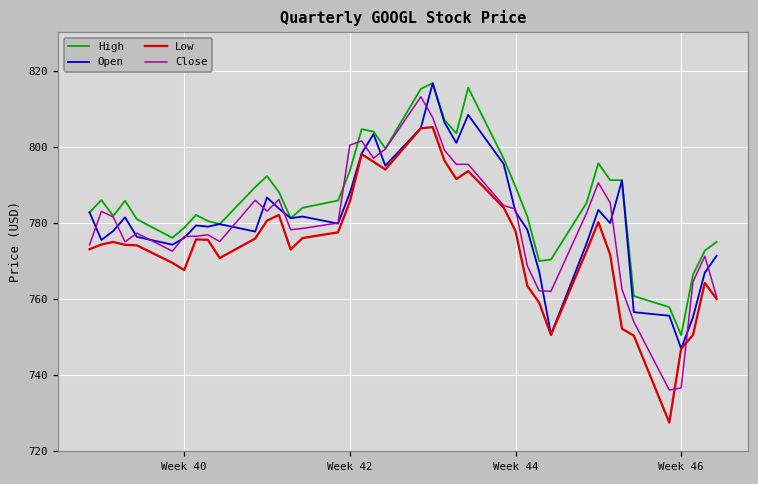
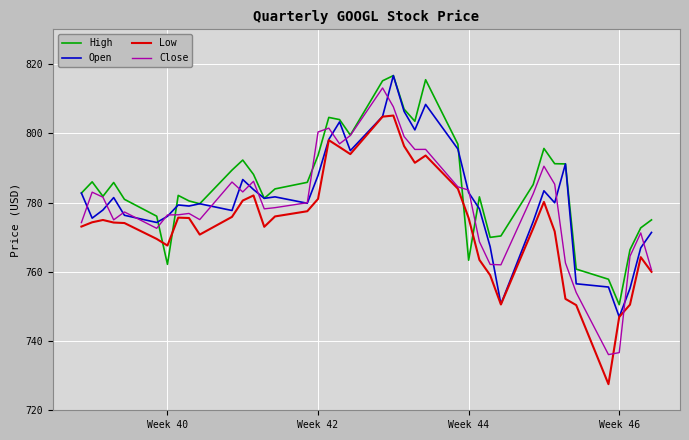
  {
    "High": {
-     "Week 40": 779,
+     "Week 40": 762,
      "Week 42": 794,
-     "Week 44": 789,
+     "Week 44": 763,
      "Week 46": 750
    },
    "Open": {
      "Week 42": 788
    },
    "Low": {
      "Week 40": 768,
-     "Week 42": 786,
-     "Week 44": 778
+     "Week 42": 781,
+     "Week 44": 776
    },
    "Close": {
      "Week 42": 800,
      "Week 46": 737
    }
  }
